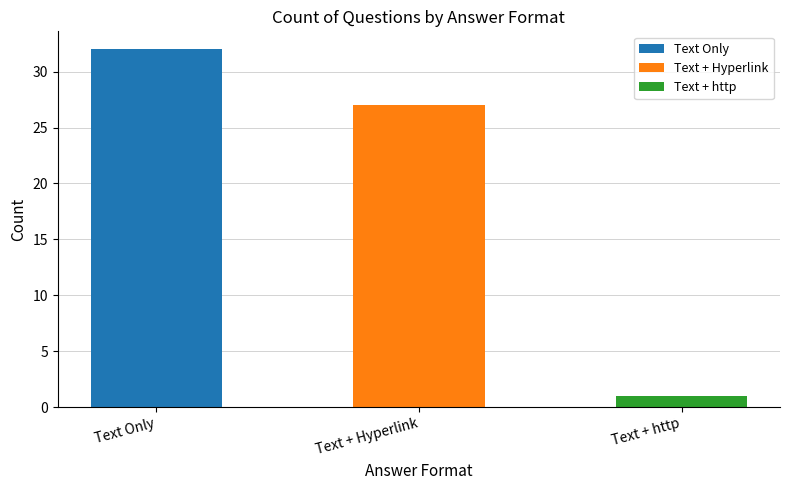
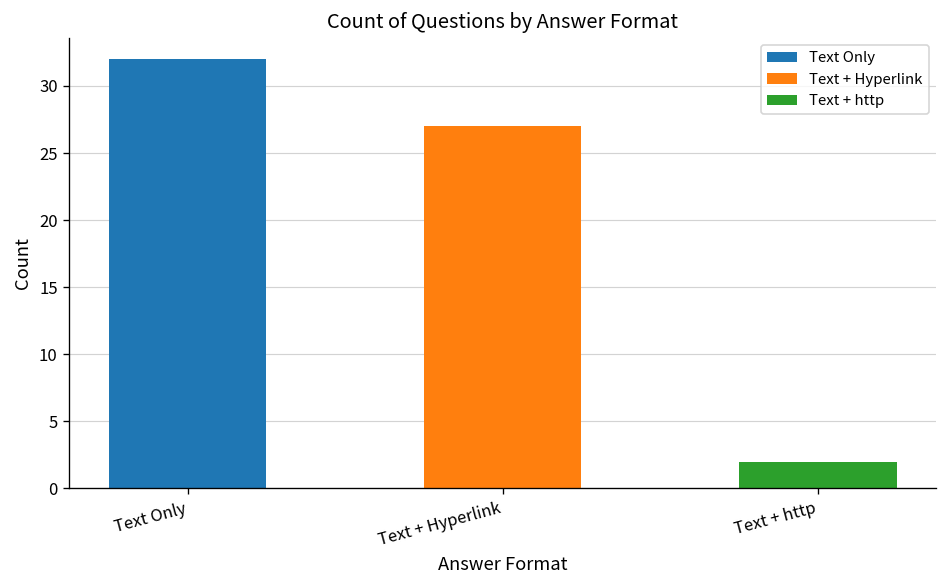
  {
    "Text Only": 32,
    "Text + Hyperlink": 27,
-   "Text + http": 1
+   "Text + http": 2
  }
